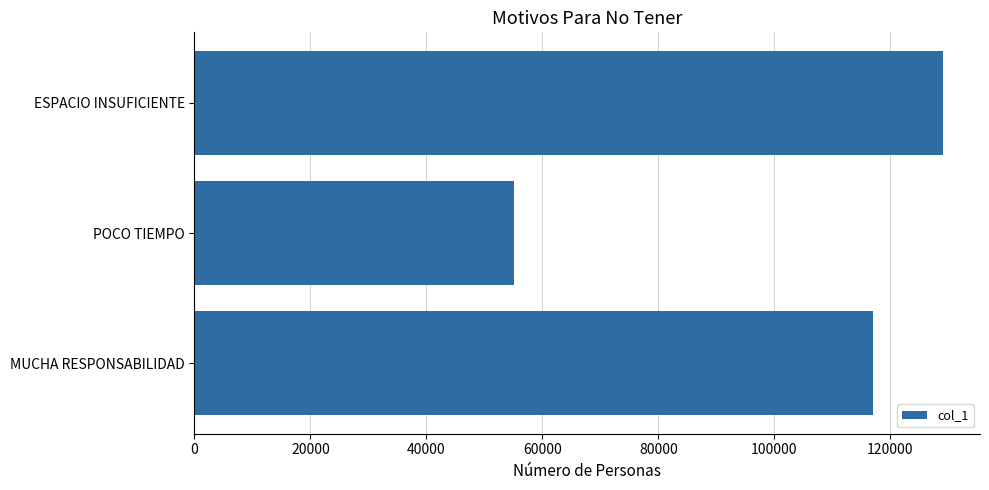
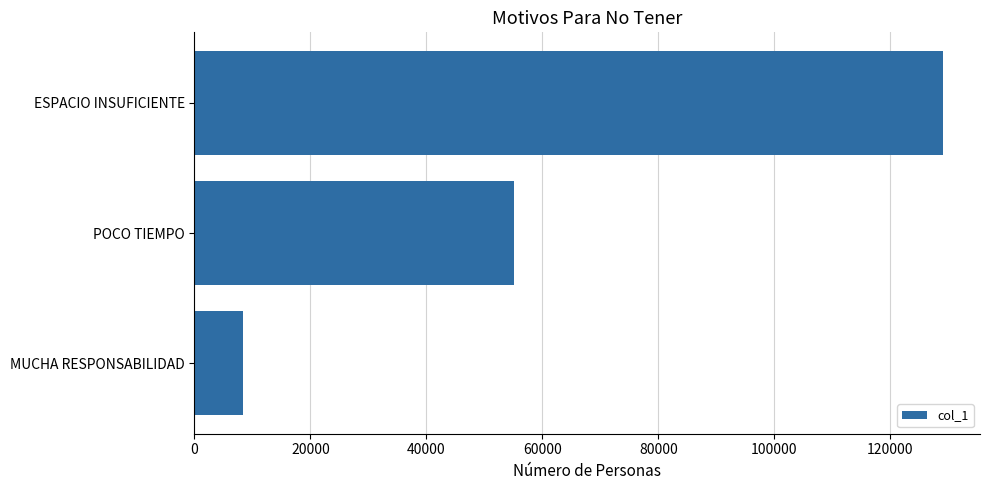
  {
    "ESPACIO INSUFICIENTE": 129000,
    "POCO TIEMPO": 55000,
-   "MUCHA RESPONSABILIDAD": 117000
+   "MUCHA RESPONSABILIDAD": 8000
  }
